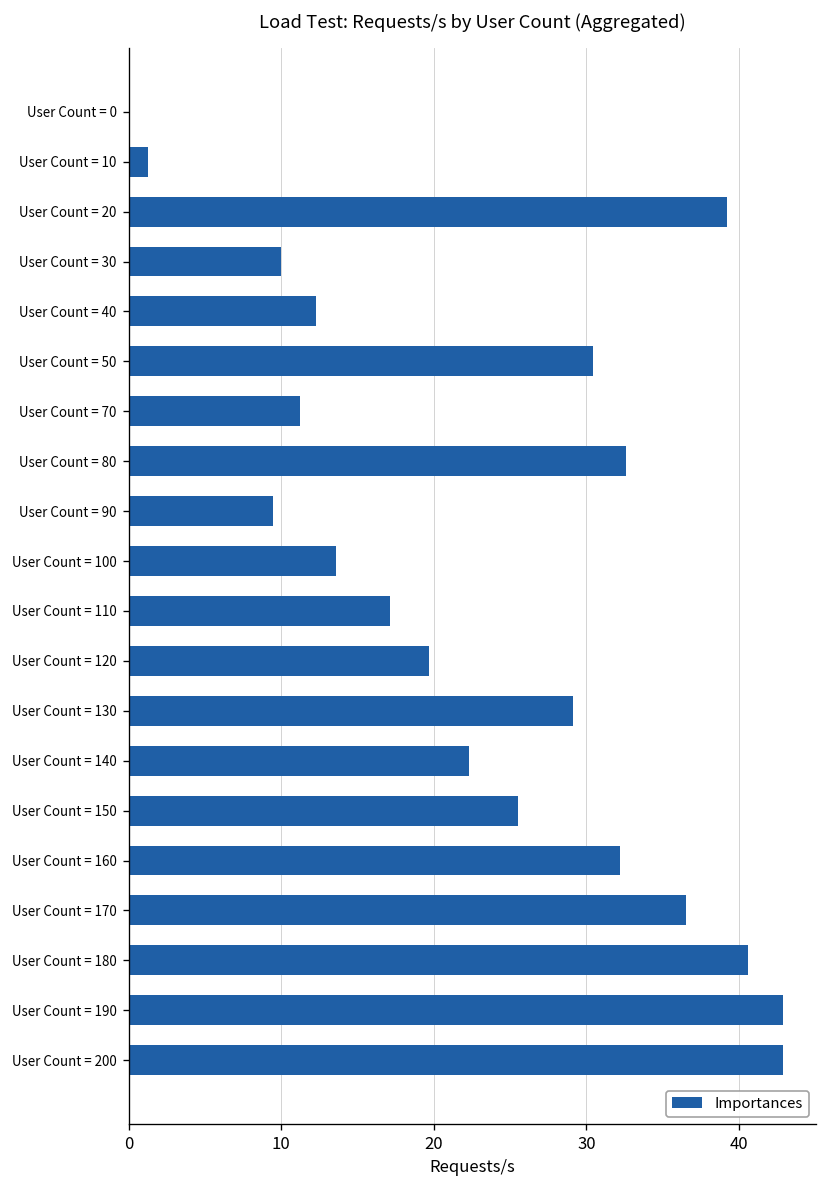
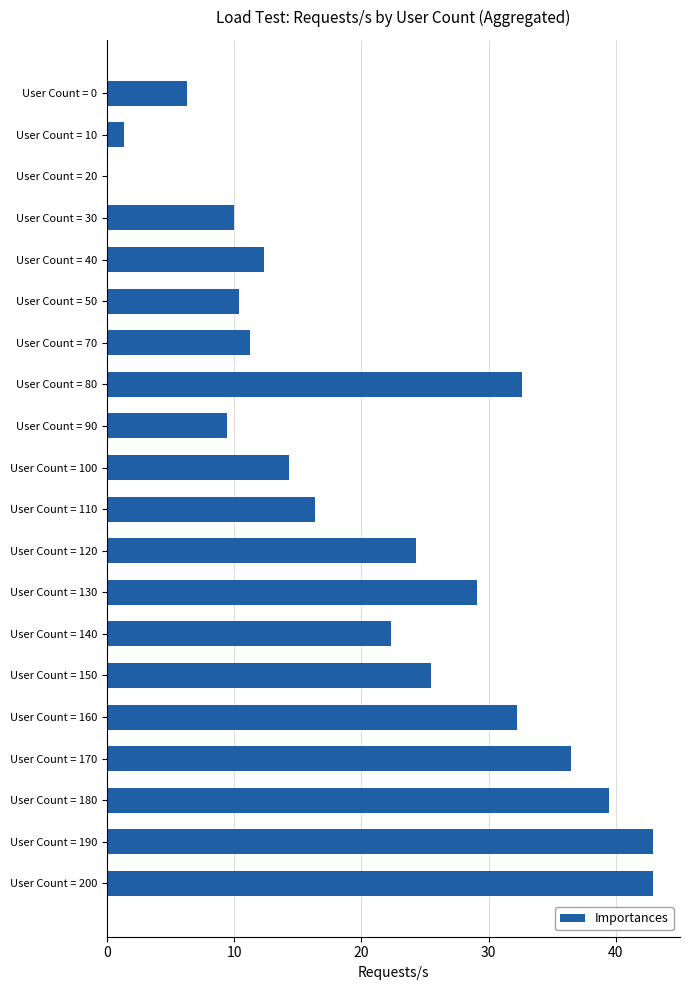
  {
-   "User Count = 0": 0.0,
+   "User Count = 0": 6.3,
    "User Count = 10": 1.3,
-   "User Count = 20": 39.2,
+   "User Count = 20": 0.0,
    "User Count = 30": 10.0,
    "User Count = 40": 12.3,
-   "User Count = 50": 30.4,
+   "User Count = 50": 10.3,
    "User Count = 70": 11.3,
    "User Count = 80": 32.6,
    "User Count = 90": 9.4,
-   "User Count = 100": 13.6,
-   "User Count = 110": 17.1,
-   "User Count = 120": 19.7,
+   "User Count = 100": 14.3,
+   "User Count = 110": 16.4,
+   "User Count = 120": 24.3,
    "User Count = 130": 29.1,
    "User Count = 140": 22.3,
    "User Count = 150": 25.5,
    "User Count = 160": 32.2,
    "User Count = 170": 36.5,
-   "User Count = 180": 40.6,
+   "User Count = 180": 39.5,
    "User Count = 190": 42.9,
    "User Count = 200": 42.9
  }
